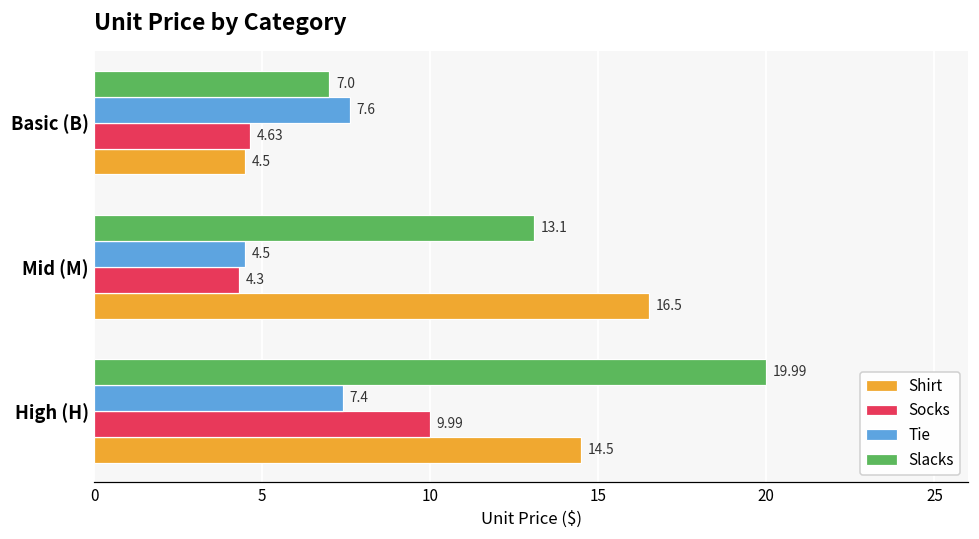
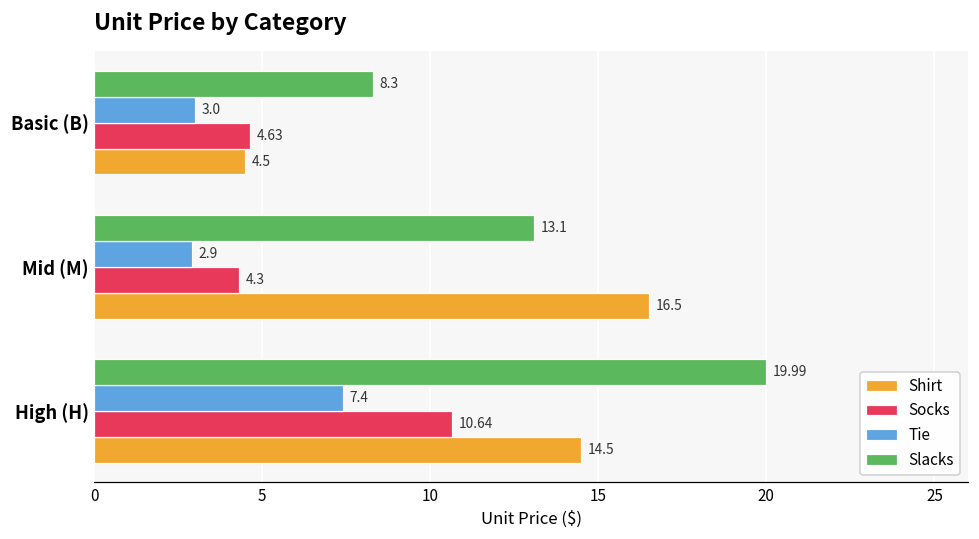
  {
    "Shirt": {
      "Basic (B)": 4.5,
      "Mid (M)": 16.5,
      "High (H)": 14.5
    },
    "Socks": {
      "Basic (B)": 4.63,
      "Mid (M)": 4.3,
-     "High (H)": 9.99
+     "High (H)": 10.64
    },
    "Tie": {
-     "Basic (B)": 7.6,
-     "Mid (M)": 4.5,
+     "Basic (B)": 3.0,
+     "Mid (M)": 2.9,
      "High (H)": 7.4
    },
    "Slacks": {
-     "Basic (B)": 7.0,
+     "Basic (B)": 8.3,
      "Mid (M)": 13.1,
      "High (H)": 19.99
    }
  }
